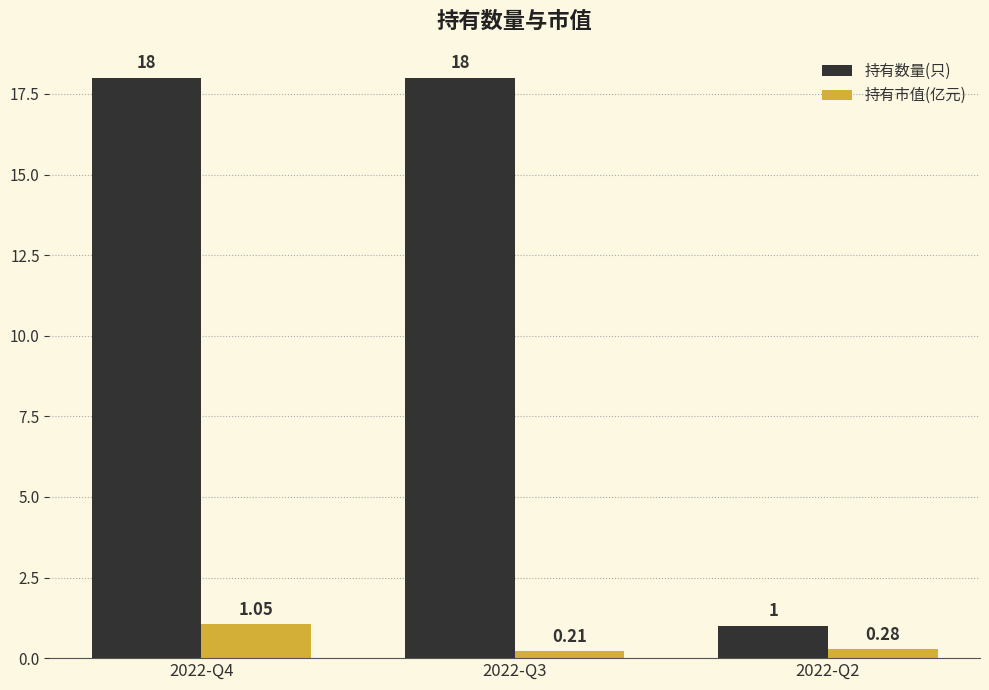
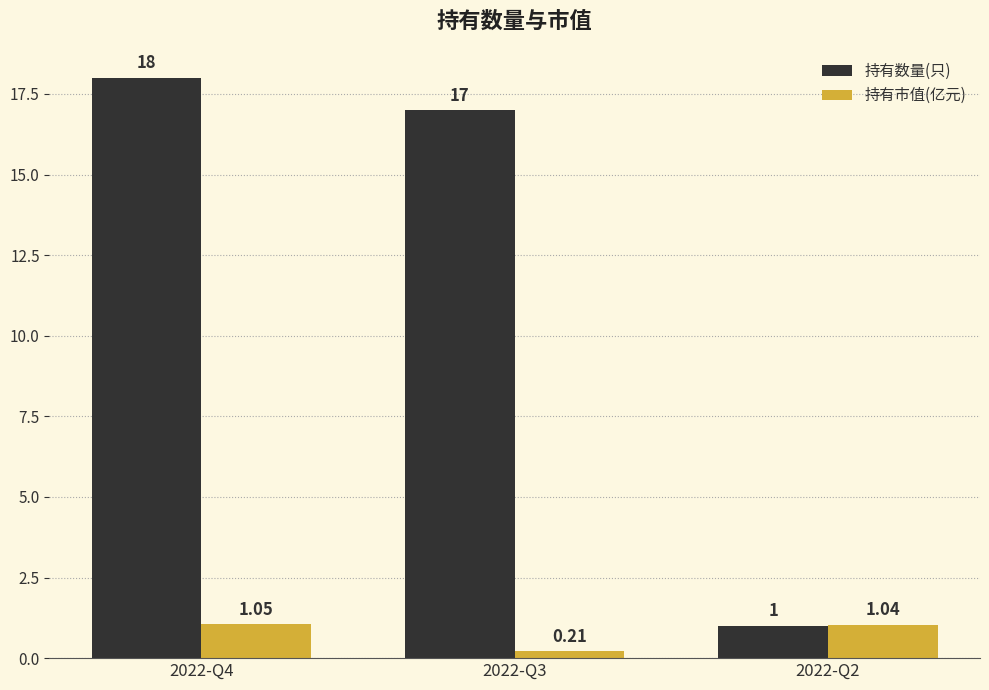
  {
    "持有数量(只)": {
      "2022-Q4": 18,
-     "2022-Q3": 18,
+     "2022-Q3": 17,
      "2022-Q2": 1
    },
    "持有市值(亿元)": {
      "2022-Q4": 1.05,
      "2022-Q3": 0.21,
-     "2022-Q2": 0.28
+     "2022-Q2": 1.04
    }
  }
